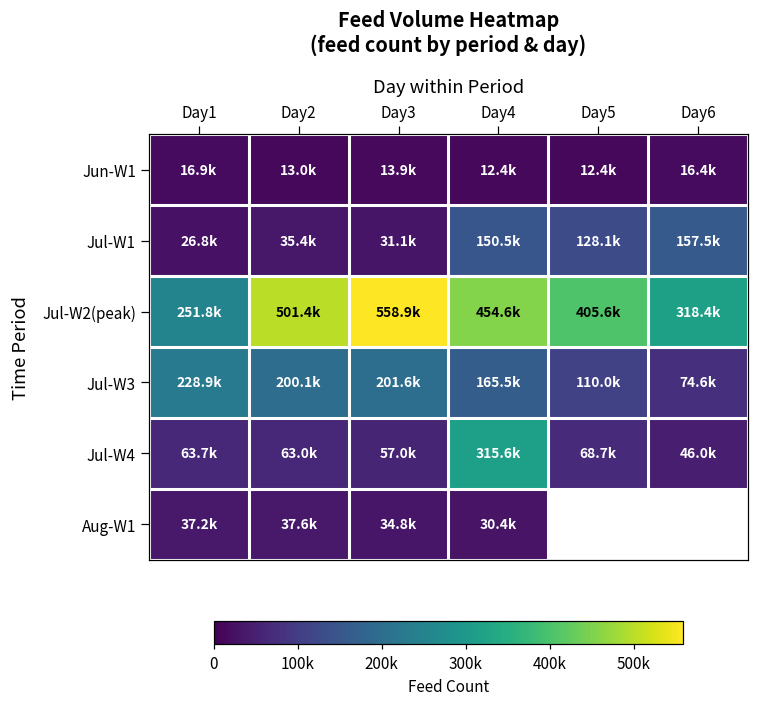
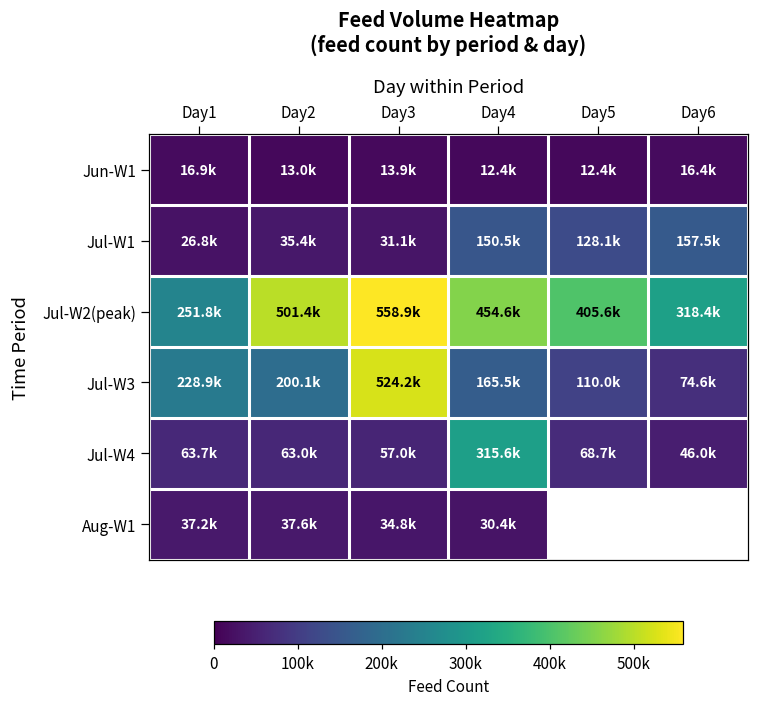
  {
    "Jun-W1": {
      "Day1": "16.9k",
      "Day2": "13.0k",
      "Day3": "13.9k",
      "Day4": "12.4k",
      "Day5": "12.4k",
      "Day6": "16.4k"
    },
    "Jul-W1": {
      "Day1": "26.8k",
      "Day2": "35.4k",
      "Day3": "31.1k",
      "Day4": "150.5k",
      "Day5": "128.1k",
      "Day6": "157.5k"
    },
    "Jul-W2(peak)": {
      "Day1": "251.8k",
      "Day2": "501.4k",
      "Day3": "558.9k",
      "Day4": "454.6k",
      "Day5": "405.6k",
      "Day6": "318.4k"
    },
    "Jul-W3": {
      "Day1": "228.9k",
      "Day2": "200.1k",
-     "Day3": "201.6k",
+     "Day3": "524.2k",
      "Day4": "165.5k",
      "Day5": "110.0k",
      "Day6": "74.6k"
    },
    "Jul-W4": {
      "Day1": "63.7k",
      "Day2": "63.0k",
      "Day3": "57.0k",
      "Day4": "315.6k",
      "Day5": "68.7k",
      "Day6": "46.0k"
    },
    "Aug-W1": {
      "Day1": "37.2k",
      "Day2": "37.6k",
      "Day3": "34.8k",
      "Day4": "30.4k"
    }
  }
